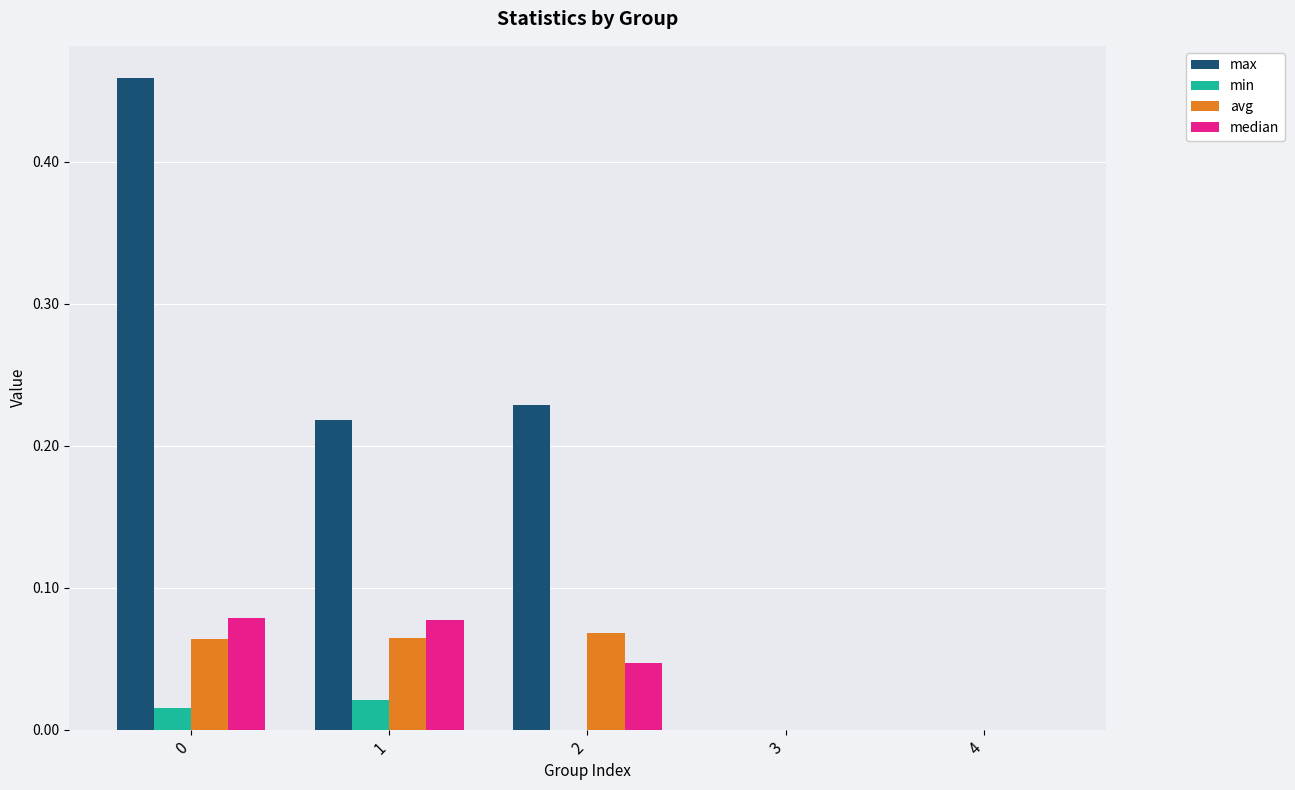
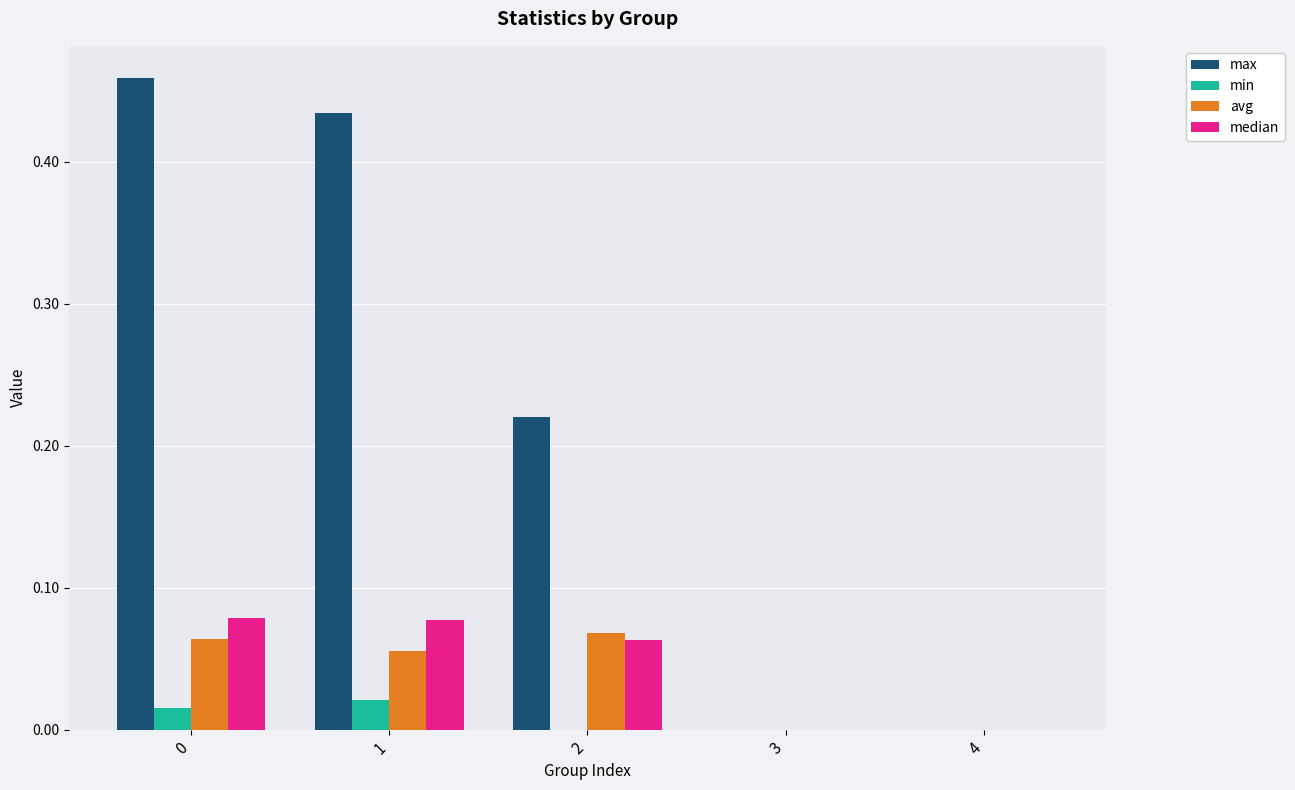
  {
    "max": {
      "0": 0.459,
-     "1": 0.218,
-     "2": 0.228,
+     "1": 0.434,
+     "2": 0.220,
      "3": 0.000,
      "4": 0.000
    },
    "min": {
      "0": 0.015,
      "1": 0.021,
      "3": 0.000,
      "4": 0.000
    },
    "avg": {
      "0": 0.064,
-     "1": 0.064,
+     "1": 0.056,
      "2": 0.068,
      "3": 0.000,
      "4": 0.000
    },
    "median": {
      "0": 0.079,
      "1": 0.078,
-     "2": 0.047,
+     "2": 0.063,
      "3": 0.000,
      "4": 0.000
    }
  }
